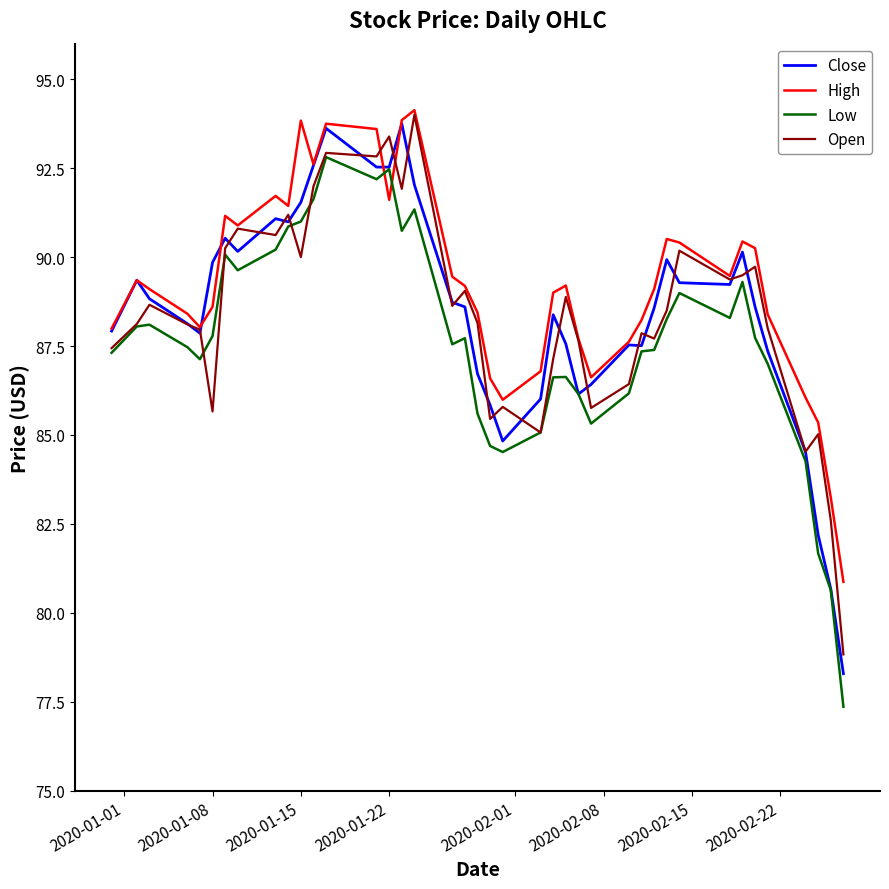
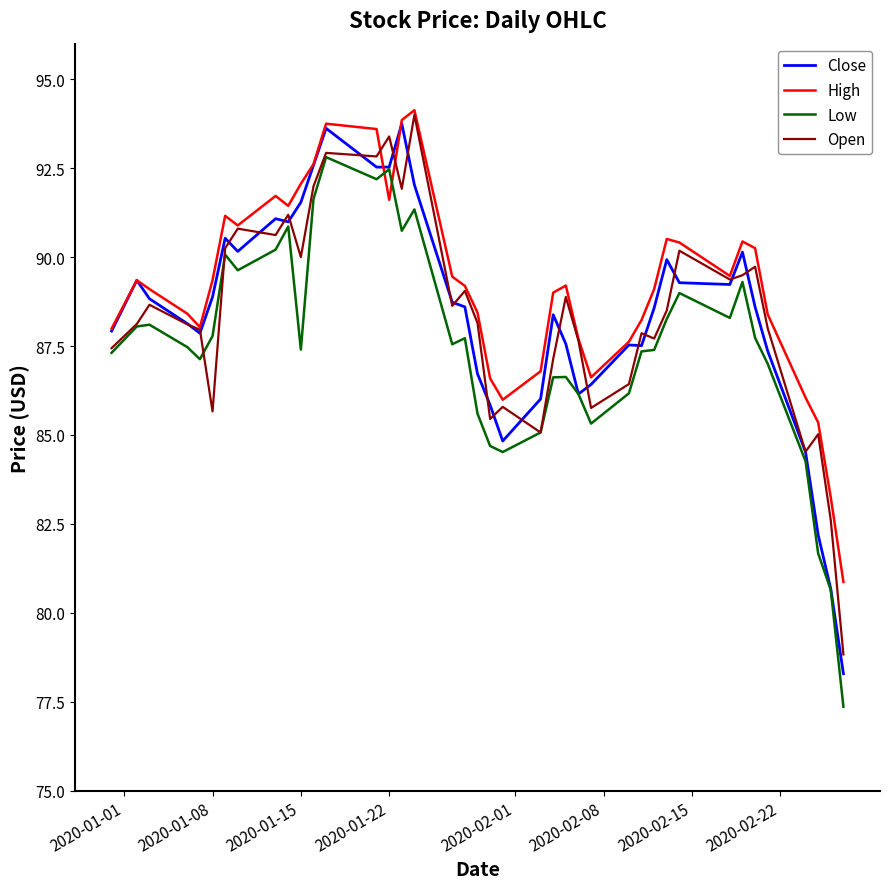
  {
    "Close": {
-     "2020-01-08": 89.8,
+     "2020-01-08": 88.9,
      "2020-01-15": 91.5
    },
    "High": {
-     "2020-01-08": 88.6,
-     "2020-01-15": 93.8,
+     "2020-01-08": 89.3,
+     "2020-01-15": 92.1,
      "2020-01-22": 91.6
    },
    "Low": {
      "2020-01-08": 87.8,
-     "2020-01-15": 91.0
+     "2020-01-15": 87.4
    },
    "Open": {
      "2020-01-08": 85.7,
      "2020-01-15": 90.0,
      "2020-01-22": 93.4
    }
  }
